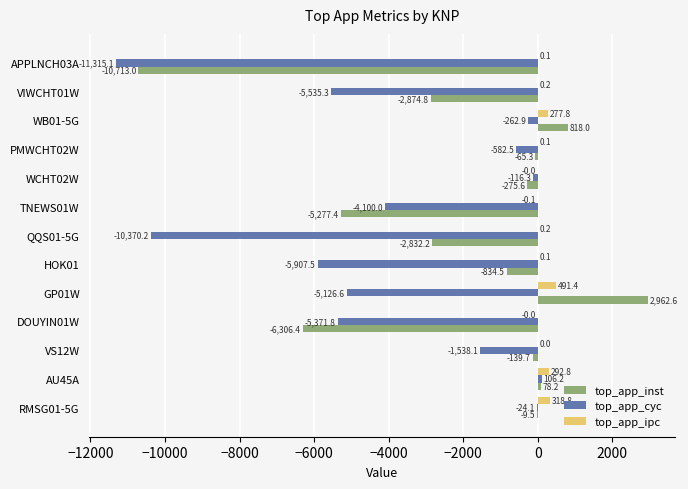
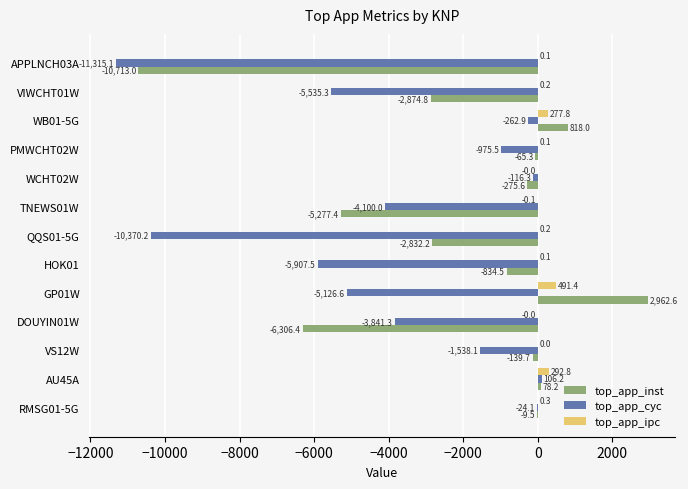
  {
    "top_app_inst": {
      "APPLNCH03A": "-10,713.0",
      "VIWCHT01W": "-2,874.8",
      "WB01-5G": "818.0",
      "PMWCHT02W": "-65.3",
      "TNEWS01W": "-5,277.4",
      "QQS01-5G": "-2,832.2",
      "HOK01": "-834.5",
      "GP01W": "2,962.6",
      "DOUYIN01W": "-6,306.4",
      "VS12W": "-139.7"
    },
    "top_app_cyc": {
      "APPLNCH03A": "-11,315.1",
      "VIWCHT01W": "-5,535.3",
      "WB01-5G": "-262.9",
-     "PMWCHT02W": "-582.5",
+     "PMWCHT02W": "-975.5",
      "TNEWS01W": "-4,100.0",
      "QQS01-5G": "-10,370.2",
      "HOK01": "-5,907.5",
      "GP01W": "-5,126.6",
-     "DOUYIN01W": "-5,371.8",
+     "DOUYIN01W": "-3,841.3",
      "VS12W": "-1,538.1",
      "AU45A": "106.2",
      "RMSG01-5G": "-24.1"
    },
    "top_app_ipc": {
      "APPLNCH03A": "0.1",
      "VIWCHT01W": "0.2",
      "WB01-5G": "277.8",
      "PMWCHT02W": "0.1",
      "WCHT02W": "-0.0",
      "TNEWS01W": "-0.1",
      "QQS01-5G": "0.2",
      "HOK01": "0.1",
      "GP01W": "491.4",
      "DOUYIN01W": "-0.0",
      "VS12W": "0.0",
      "AU45A": "292.8",
-     "RMSG01-5G": "318.8"
+     "RMSG01-5G": "0.3"
    }
  }
